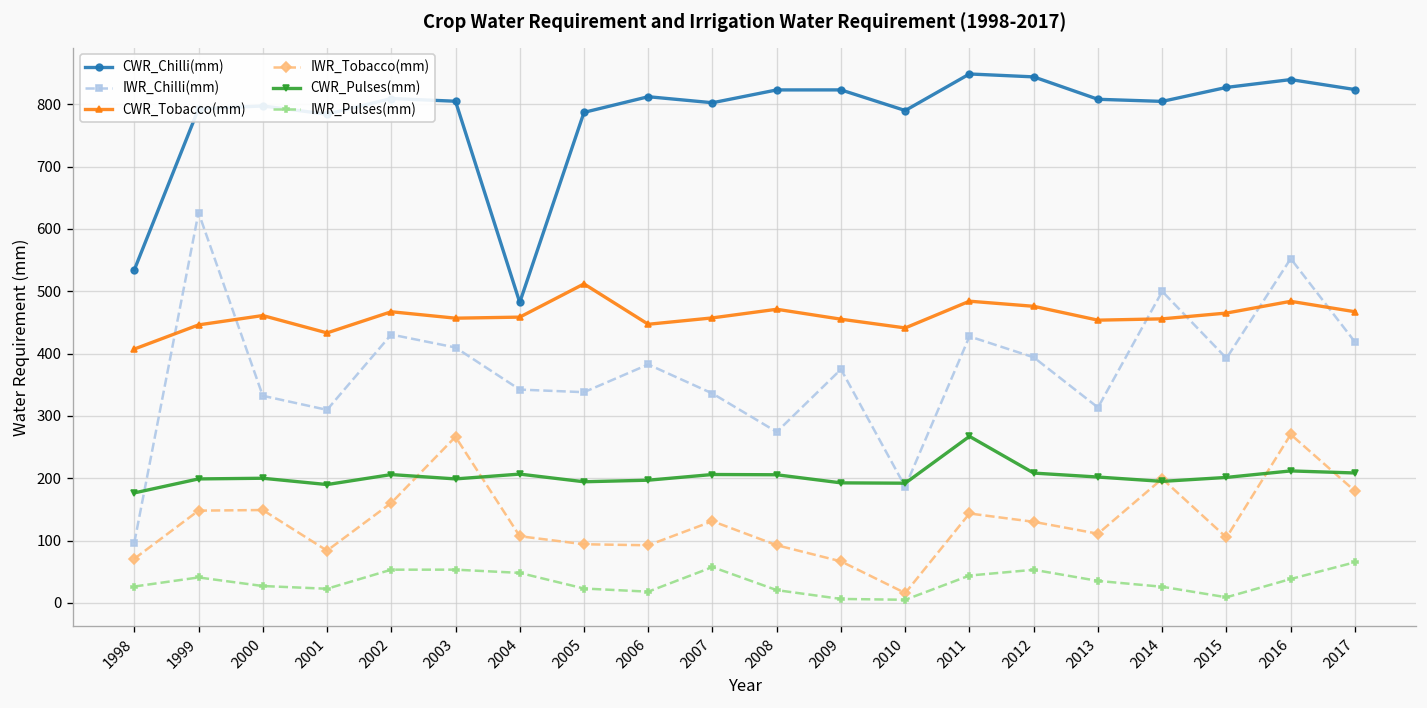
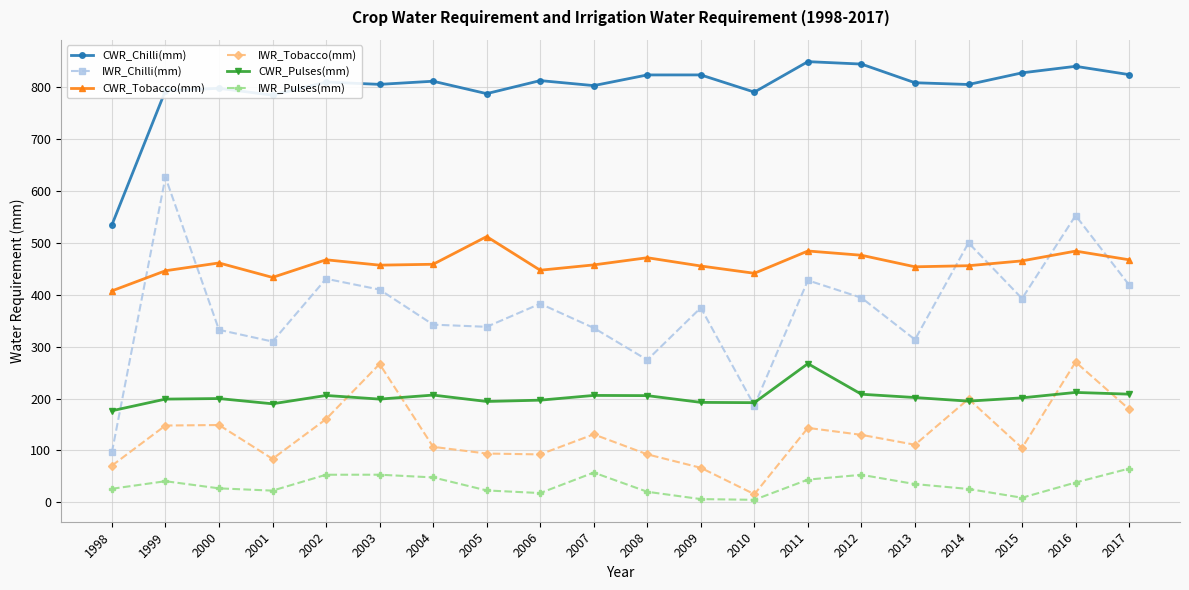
  {
    "CWR_Chilli(mm)": {
      "1998": 530,
      "2003": 810,
-     "2004": 480,
+     "2004": 810,
      "2005": 790,
      "2006": 810,
      "2007": 800,
      "2008": 820,
      "2009": 820,
      "2010": 790,
      "2011": 850,
      "2012": 840,
      "2013": 810,
      "2014": 800,
      "2015": 830,
      "2016": 840,
      "2017": 820
    },
    "IWR_Chilli(mm)": {
      "1998": 100,
      "1999": 630,
      "2000": 330,
      "2001": 310,
      "2002": 430,
      "2003": 410,
      "2004": 340,
      "2005": 340,
      "2006": 380,
      "2007": 340,
      "2008": 270,
      "2009": 370,
      "2010": 190,
      "2011": 430,
      "2012": 390,
      "2013": 310,
      "2014": 500,
      "2015": 390,
      "2016": 550,
      "2017": 420
    },
    "CWR_Tobacco(mm)": {
      "1998": 410,
      "1999": 450,
      "2000": 460,
      "2001": 430,
      "2002": 470,
      "2003": 460,
      "2004": 460,
      "2005": 510,
      "2006": 450,
      "2007": 460,
      "2008": 470,
      "2009": 460,
      "2010": 440,
      "2011": 480,
      "2012": 480,
      "2013": 450,
      "2014": 460,
      "2015": 470,
      "2016": 480,
      "2017": 470
    },
    "IWR_Tobacco(mm)": {
      "1998": 70,
      "1999": 150,
      "2000": 150,
      "2001": 80,
      "2002": 160,
      "2003": 270,
      "2004": 110,
      "2005": 90,
      "2006": 90,
      "2007": 130,
      "2008": 90,
      "2009": 70,
      "2010": 20,
      "2011": 140,
      "2012": 130,
      "2013": 110,
      "2015": 100,
      "2016": 270,
      "2017": 180
    },
    "CWR_Pulses(mm)": {
      "1998": 180,
      "1999": 200,
      "2000": 200,
      "2001": 190,
      "2002": 210,
      "2003": 200,
      "2004": 210,
      "2005": 190,
      "2006": 200,
      "2007": 210,
      "2008": 210,
      "2009": 190,
      "2010": 190,
      "2011": 270,
      "2012": 210,
      "2013": 200,
      "2015": 200,
      "2016": 210,
      "2017": 210
    },
    "IWR_Pulses(mm)": {
      "1998": 30,
      "1999": 40,
      "2000": 30,
      "2001": 20,
      "2002": 50,
      "2003": 50,
      "2004": 50,
      "2005": 20,
      "2006": 20,
      "2007": 60,
      "2008": 20,
      "2009": 10,
      "2010": 0,
      "2011": 40,
      "2012": 50,
      "2013": 40,
      "2014": 30,
      "2015": 10,
      "2016": 40,
      "2017": 70
    }
  }
